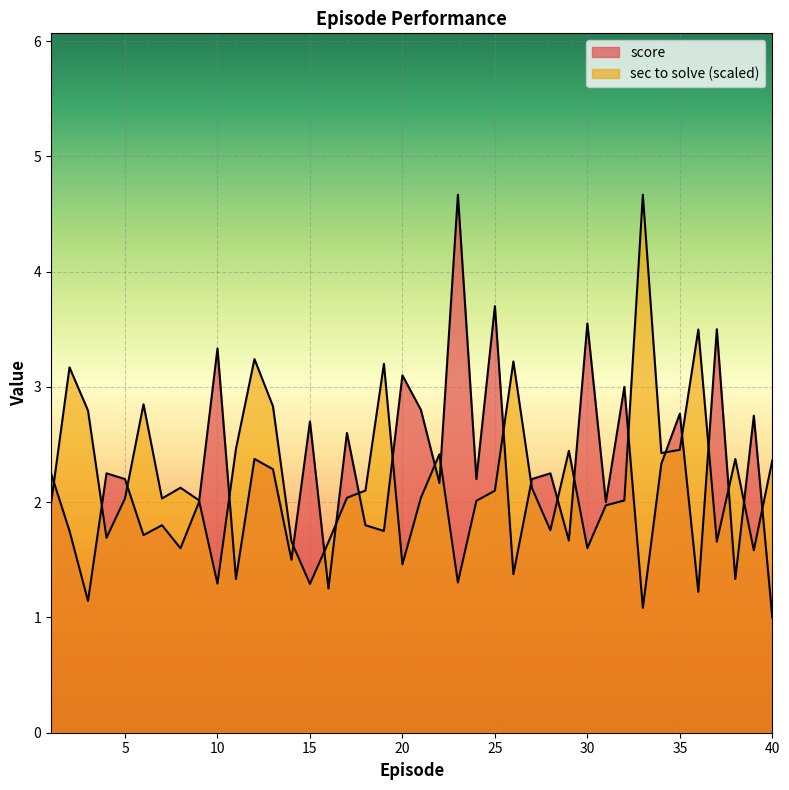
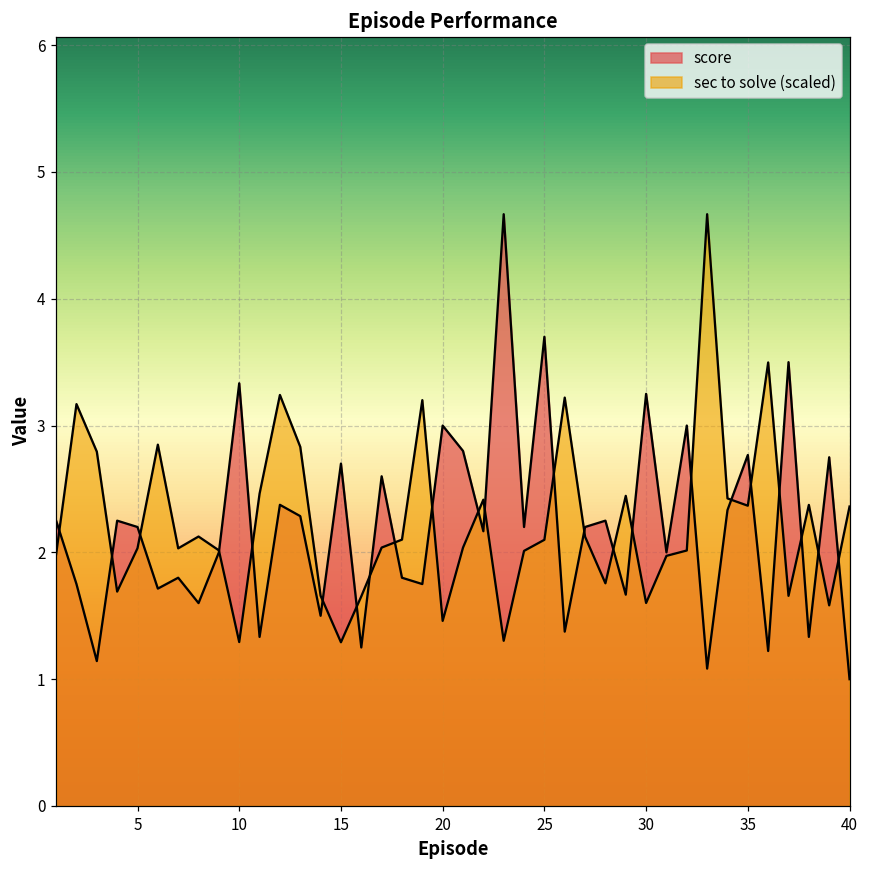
  {
    "score": {
      "5": 2.20,
      "10": 3.33,
      "15": 2.70,
-     "20": 3.1,
+     "20": 3.0,
      "25": 3.70,
-     "30": 3.55,
+     "30": 3.25,
      "35": 2.77,
      "40": 1.00
    },
    "sec to solve (scaled)": {
      "5": 2.03,
      "10": 1.29,
      "15": 1.29,
      "20": 1.46,
      "25": 2.10,
      "30": 1.60,
-     "35": 2.45,
+     "35": 2.37,
      "40": 2.36
    }
  }
